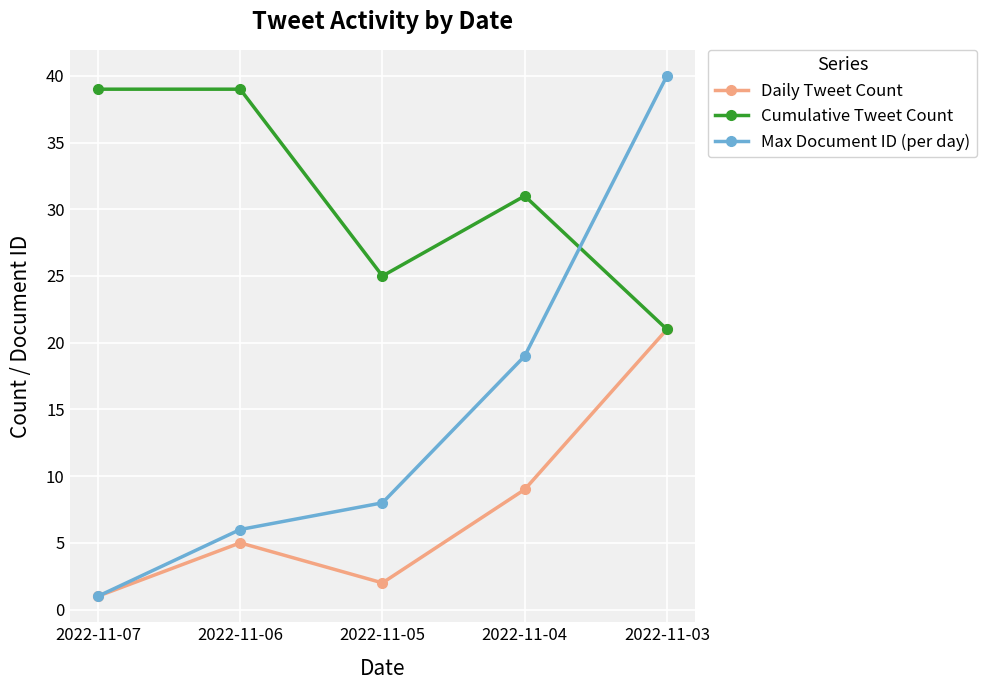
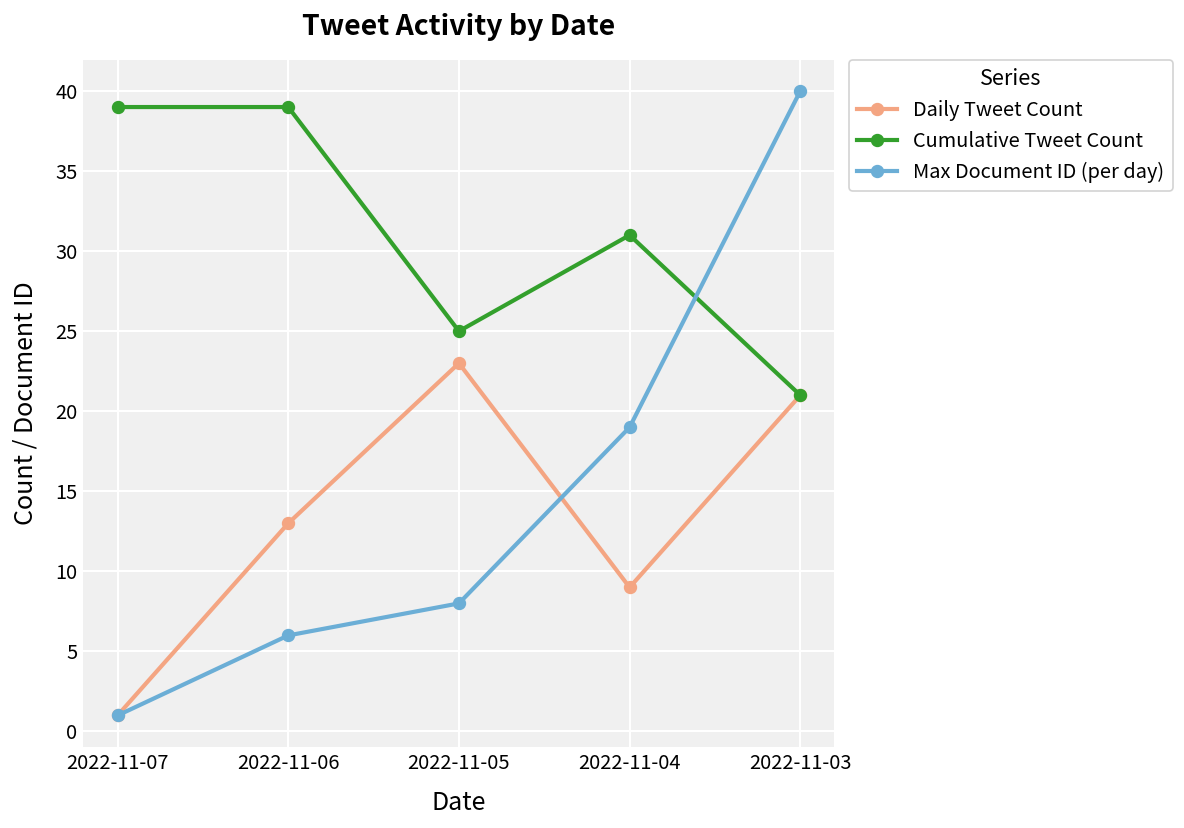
  {
    "Daily Tweet Count": {
-     "2022-11-06": 5,
-     "2022-11-05": 2,
+     "2022-11-06": 13,
+     "2022-11-05": 23,
      "2022-11-04": 9
    },
    "Cumulative Tweet Count": {
      "2022-11-07": 39,
      "2022-11-06": 39,
      "2022-11-05": 25,
      "2022-11-04": 31
    },
    "Max Document ID (per day)": {
      "2022-11-06": 6,
      "2022-11-05": 8,
      "2022-11-04": 19,
      "2022-11-03": 40
    }
  }
